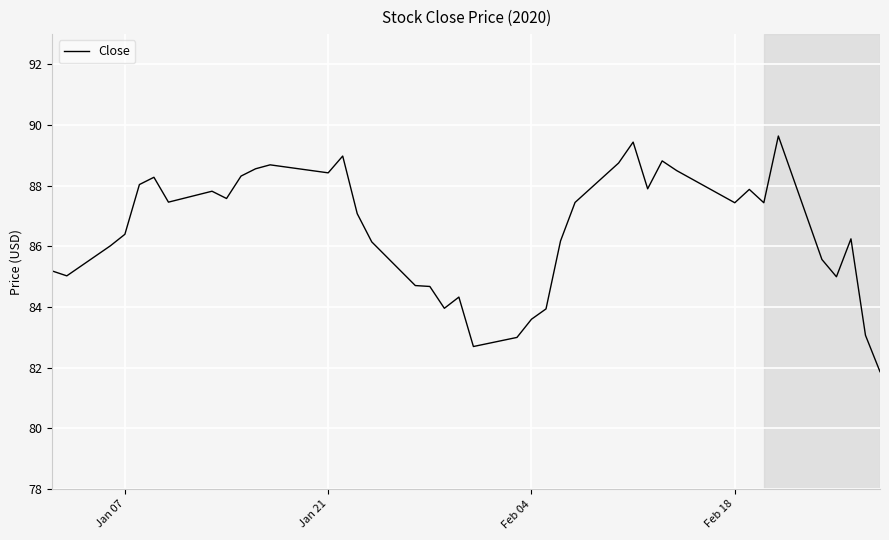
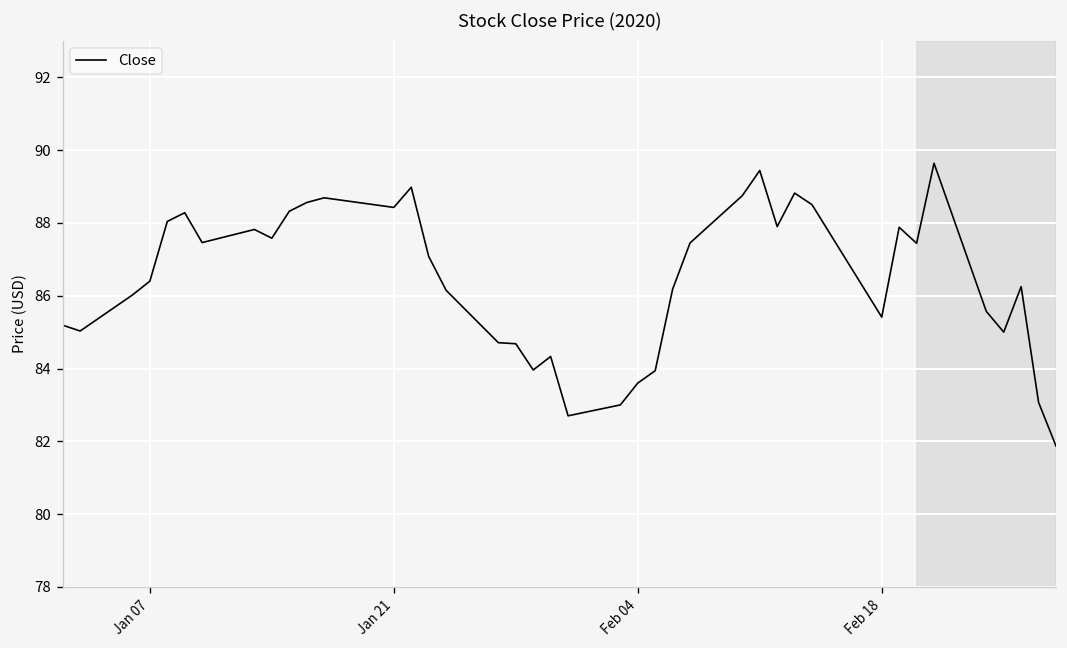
  {
    "Jan 07": 86.4,
    "Jan 21": 88.4,
    "Feb 04": 83.6,
-   "Feb 18": 87.4
+   "Feb 18": 85.4
  }
